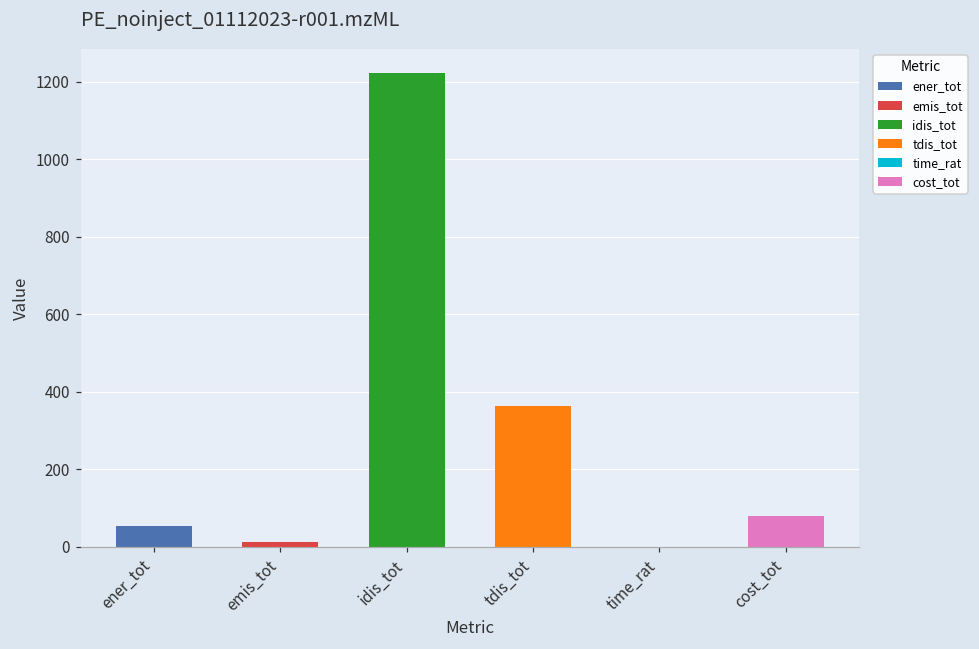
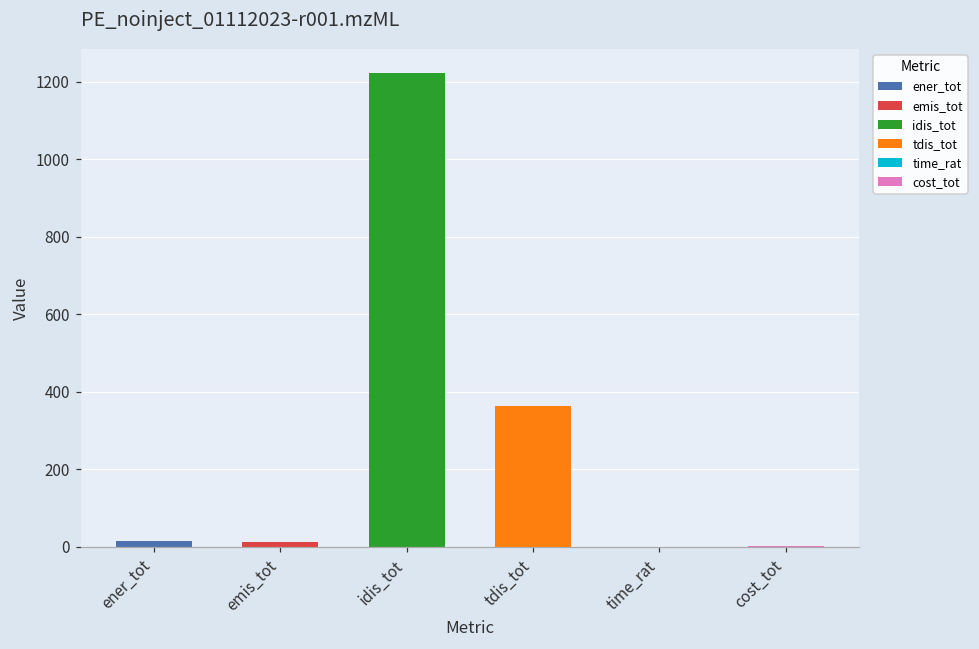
  {
-   "ener_tot": 50,
+   "ener_tot": 10,
    "emis_tot": 10,
    "idis_tot": 1220,
    "tdis_tot": 360,
-   "cost_tot": 80
+   "cost_tot": 0
  }
